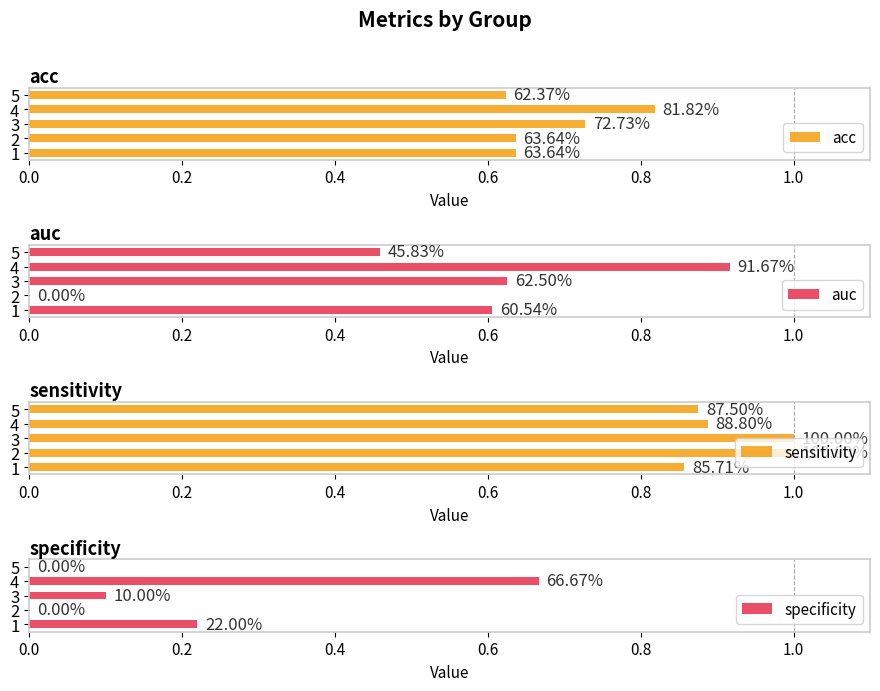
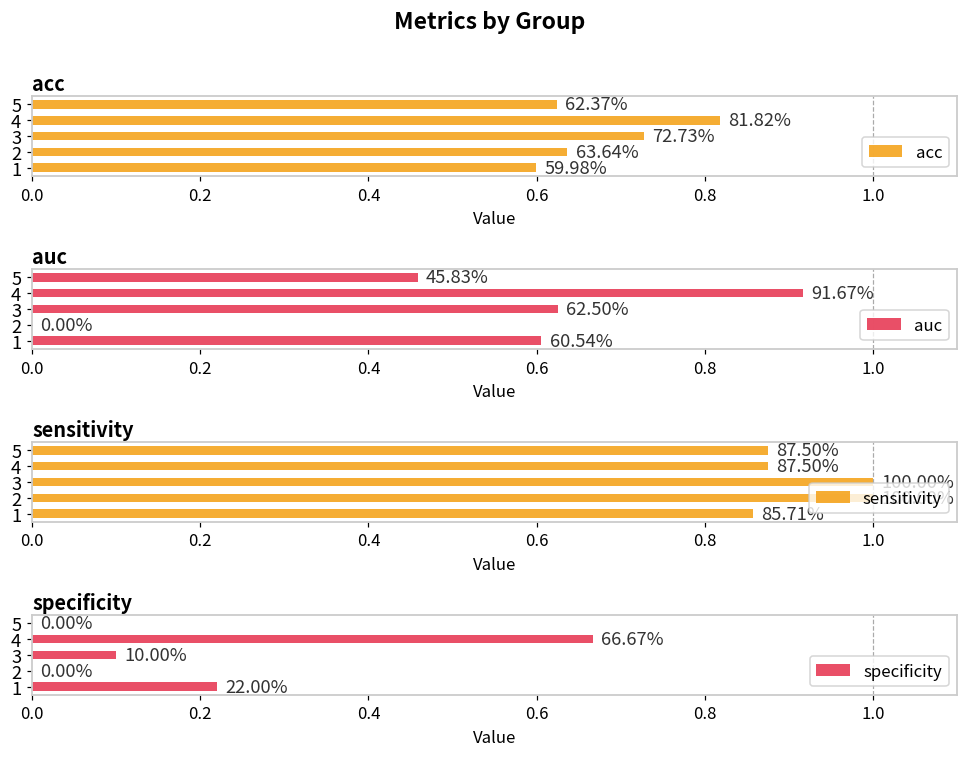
  {
    "acc": {
      "5": "62.37%",
      "4": "81.82%",
-     "1": "63.64%"
+     "1": "59.98%"
    },
    "auc": {
      "3": "62.50%",
      "2": "0.00%",
      "1": "60.54%"
    },
    "sensitivity": {
      "5": "87.50%",
-     "4": "88.80%"
+     "4": "87.50%"
    },
    "specificity": {
      "3": "10.00%",
      "2": "0.00%",
      "1": "22.00%"
    }
  }
